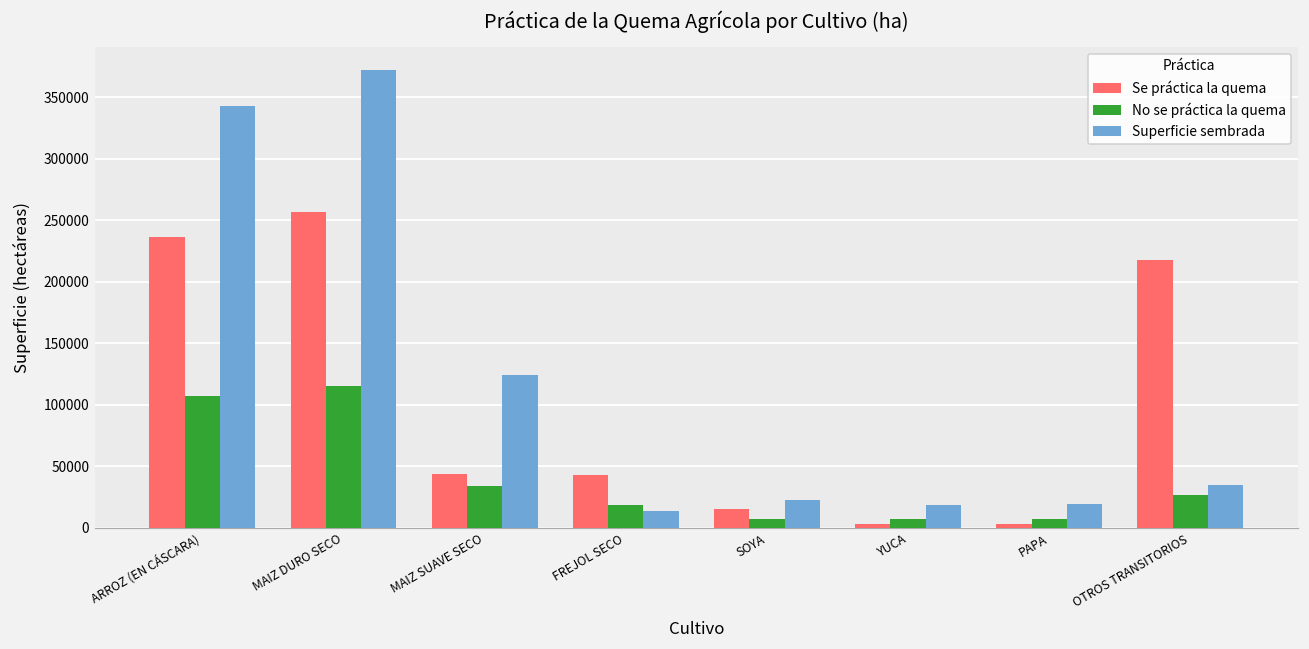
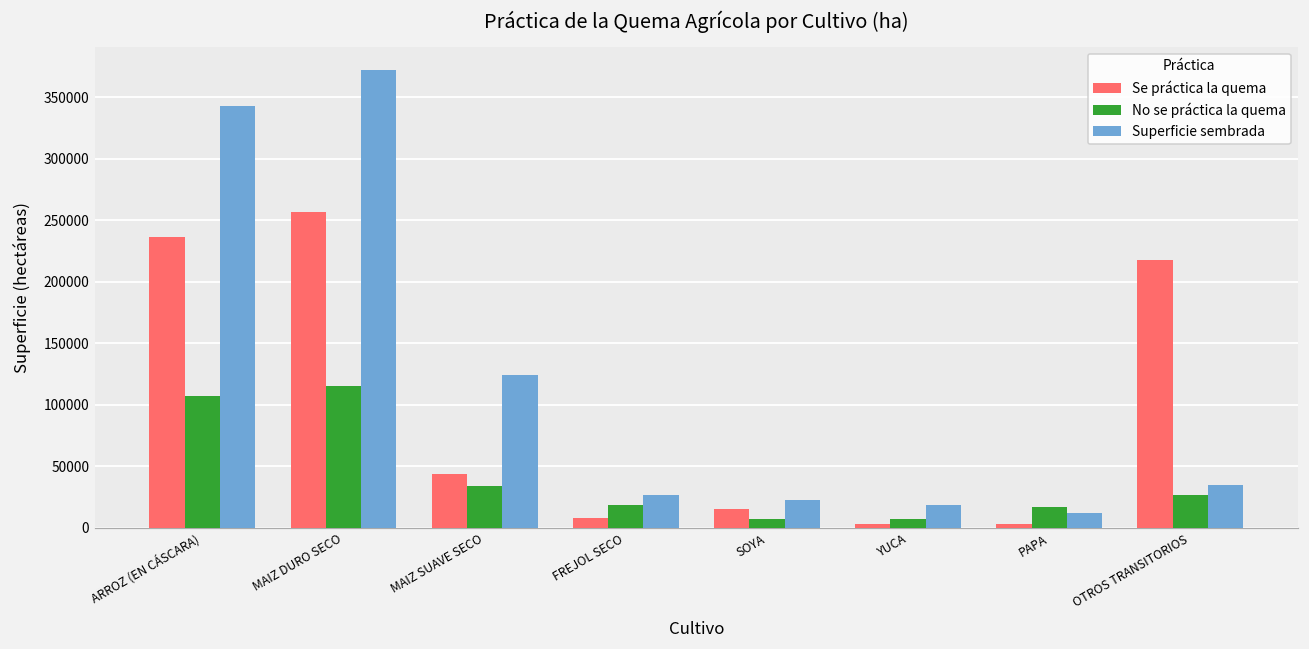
  {
    "Se práctica la quema": {
      "ARROZ (EN CÁSCARA)": 236000,
      "MAIZ DURO SECO": 257000,
      "MAIZ SUAVE SECO": 44000,
-     "FREJOL SECO": 43000,
+     "FREJOL SECO": 8000,
      "SOYA": 15000,
      "YUCA": 3000,
      "PAPA": 3000,
      "OTROS TRANSITORIOS": 218000
    },
    "No se práctica la quema": {
      "ARROZ (EN CÁSCARA)": 107000,
      "MAIZ DURO SECO": 116000,
      "MAIZ SUAVE SECO": 34000,
      "FREJOL SECO": 18000,
      "SOYA": 7000,
      "YUCA": 7000,
-     "PAPA": 7000,
+     "PAPA": 16000,
      "OTROS TRANSITORIOS": 27000
    },
    "Superficie sembrada": {
      "ARROZ (EN CÁSCARA)": 343000,
      "MAIZ DURO SECO": 373000,
      "MAIZ SUAVE SECO": 124000,
-     "FREJOL SECO": 13000,
+     "FREJOL SECO": 26000,
      "SOYA": 22000,
      "YUCA": 18000,
-     "PAPA": 19000,
+     "PAPA": 12000,
      "OTROS TRANSITORIOS": 34000
    }
  }
